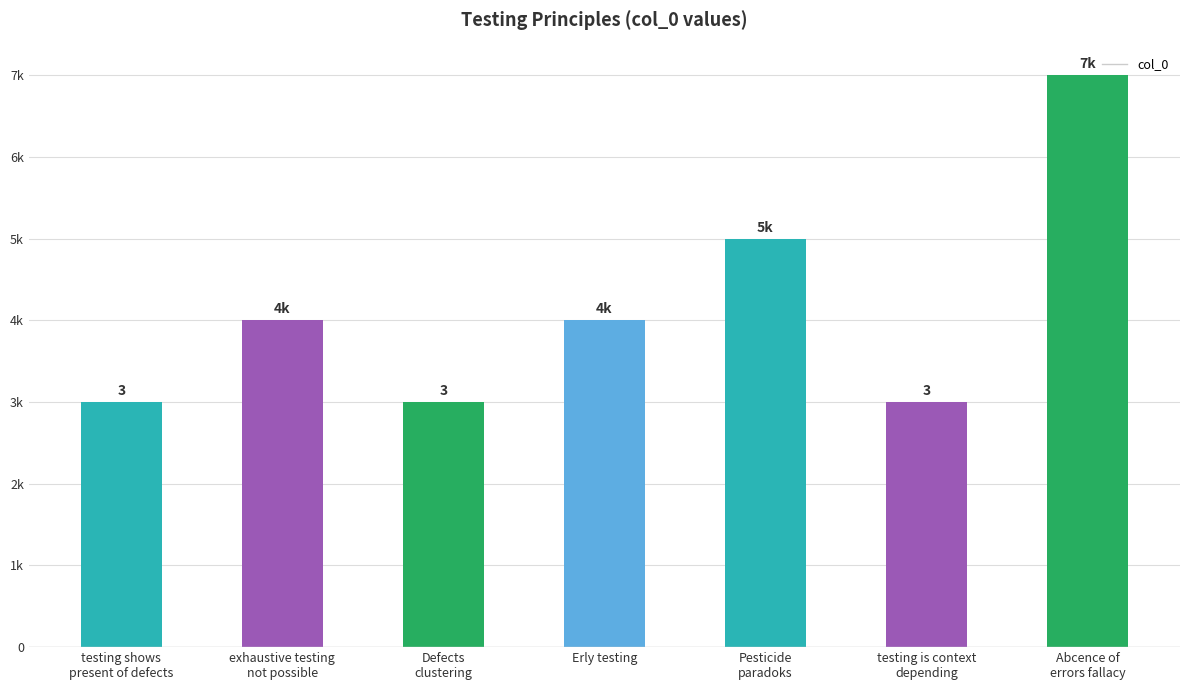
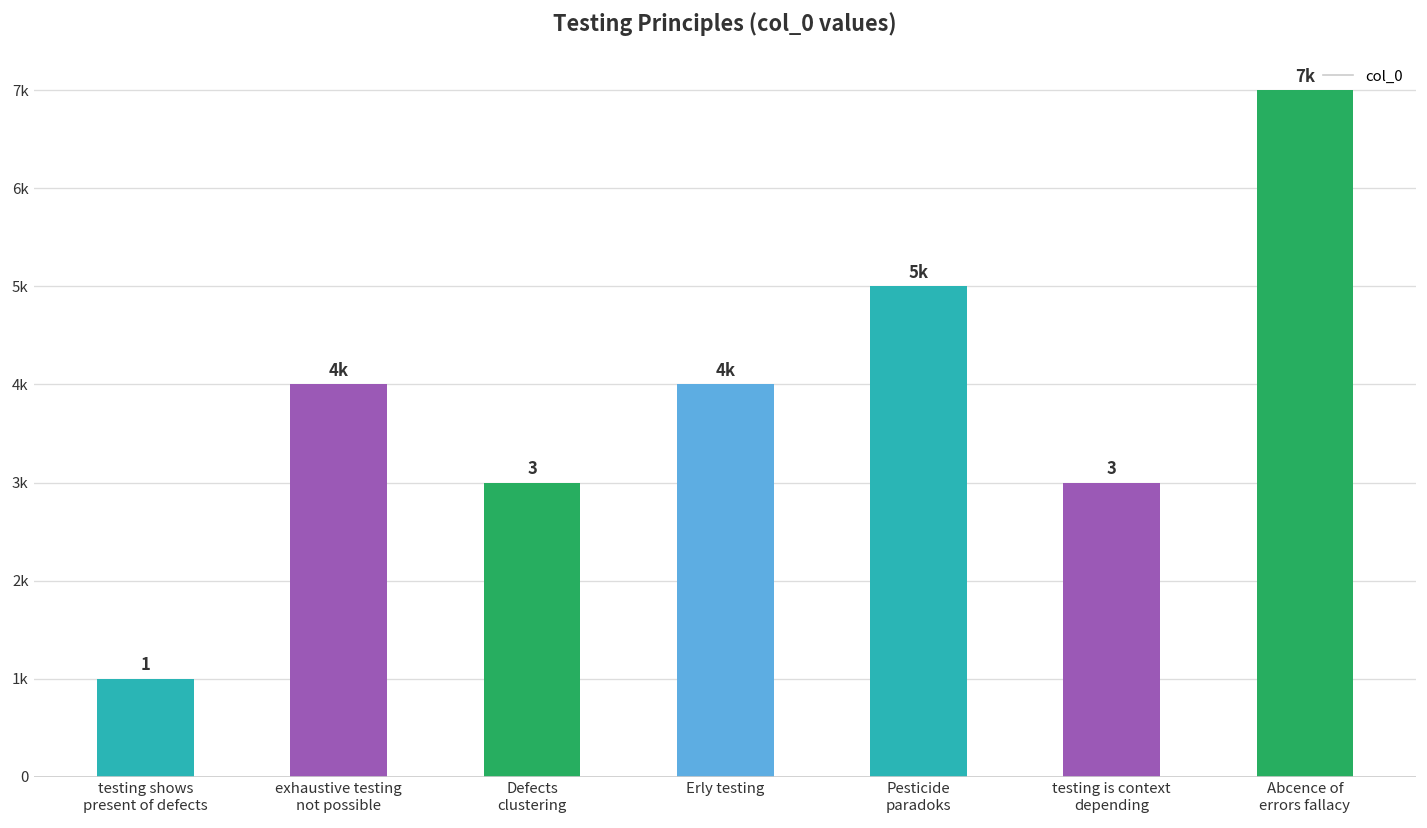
  {
-   "testing shows present of defects": "3",
+   "testing shows present of defects": "1",
    "exhaustive testing not possible": "4k",
    "Defects clustering": "3",
    "Erly testing": "4k",
    "Pesticide paradoks": "5k",
    "testing is context depending": "3",
    "Abcence of errors fallacy": "7k"
  }
